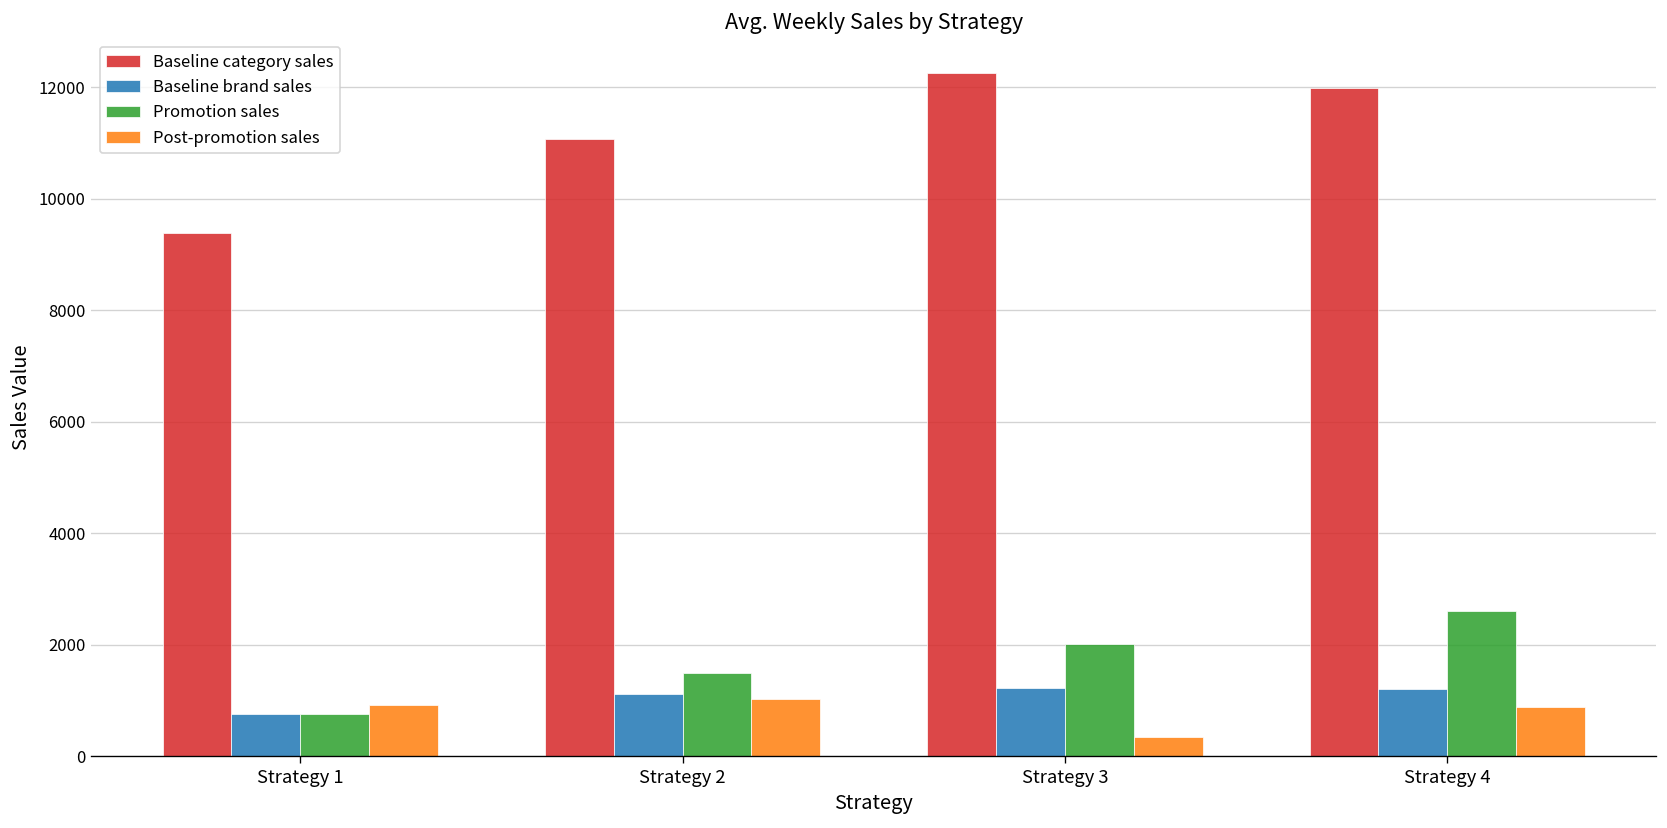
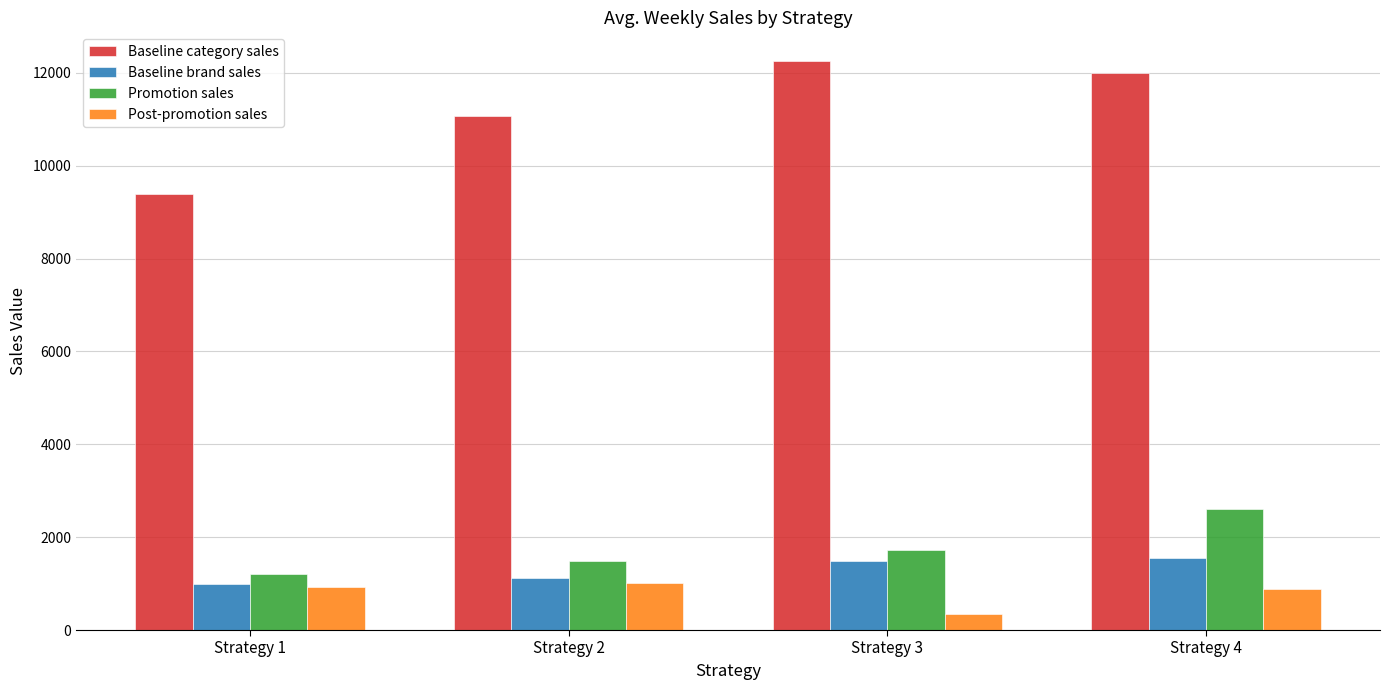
  {
    "Baseline category sales": {
      "Strategy 1": 9400,
      "Strategy 2": 11100,
      "Strategy 3": 12300,
      "Strategy 4": 12000
    },
    "Baseline brand sales": {
-     "Strategy 1": 800,
+     "Strategy 1": 1000,
      "Strategy 2": 1100,
-     "Strategy 3": 1200,
-     "Strategy 4": 1200
+     "Strategy 3": 1500,
+     "Strategy 4": 1600
    },
    "Promotion sales": {
-     "Strategy 1": 800,
+     "Strategy 1": 1200,
      "Strategy 2": 1500,
-     "Strategy 3": 2000,
+     "Strategy 3": 1700,
      "Strategy 4": 2600
    },
    "Post-promotion sales": {
      "Strategy 1": 900,
      "Strategy 2": 1000,
      "Strategy 3": 300,
      "Strategy 4": 900
    }
  }
